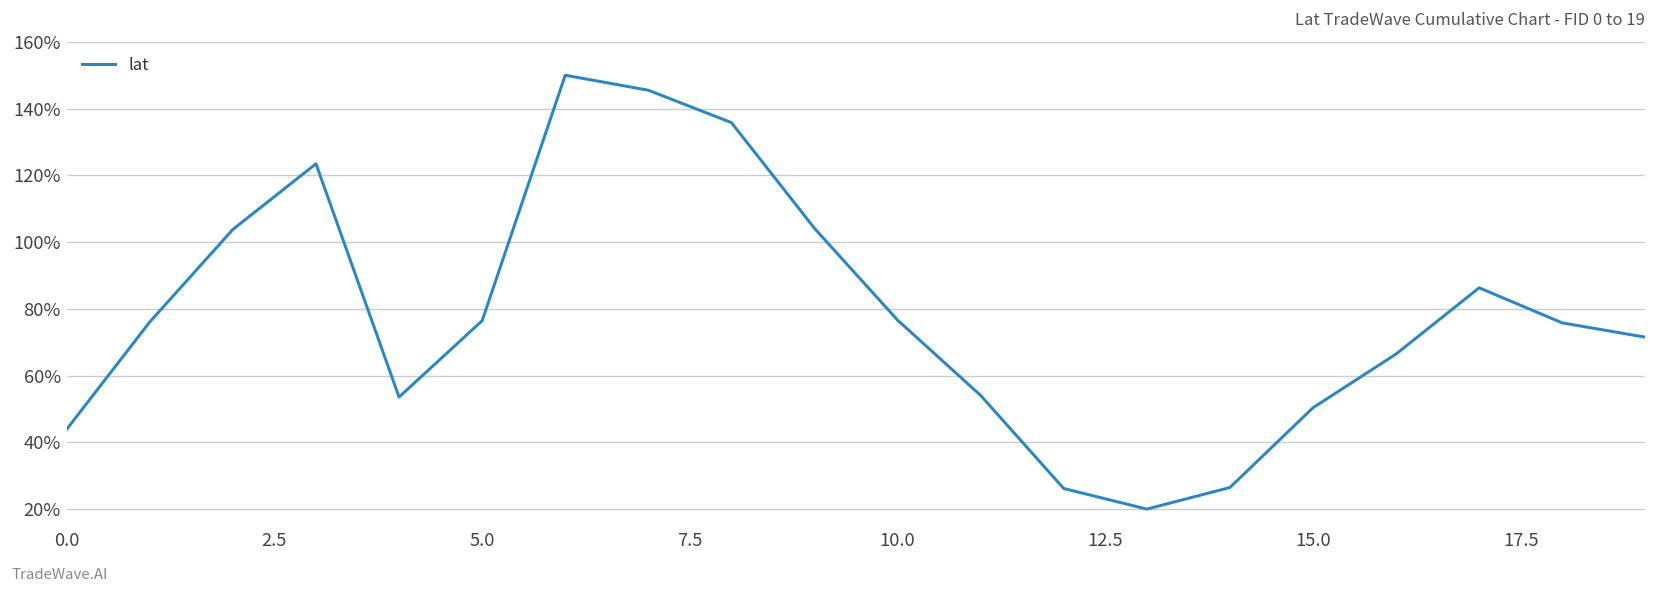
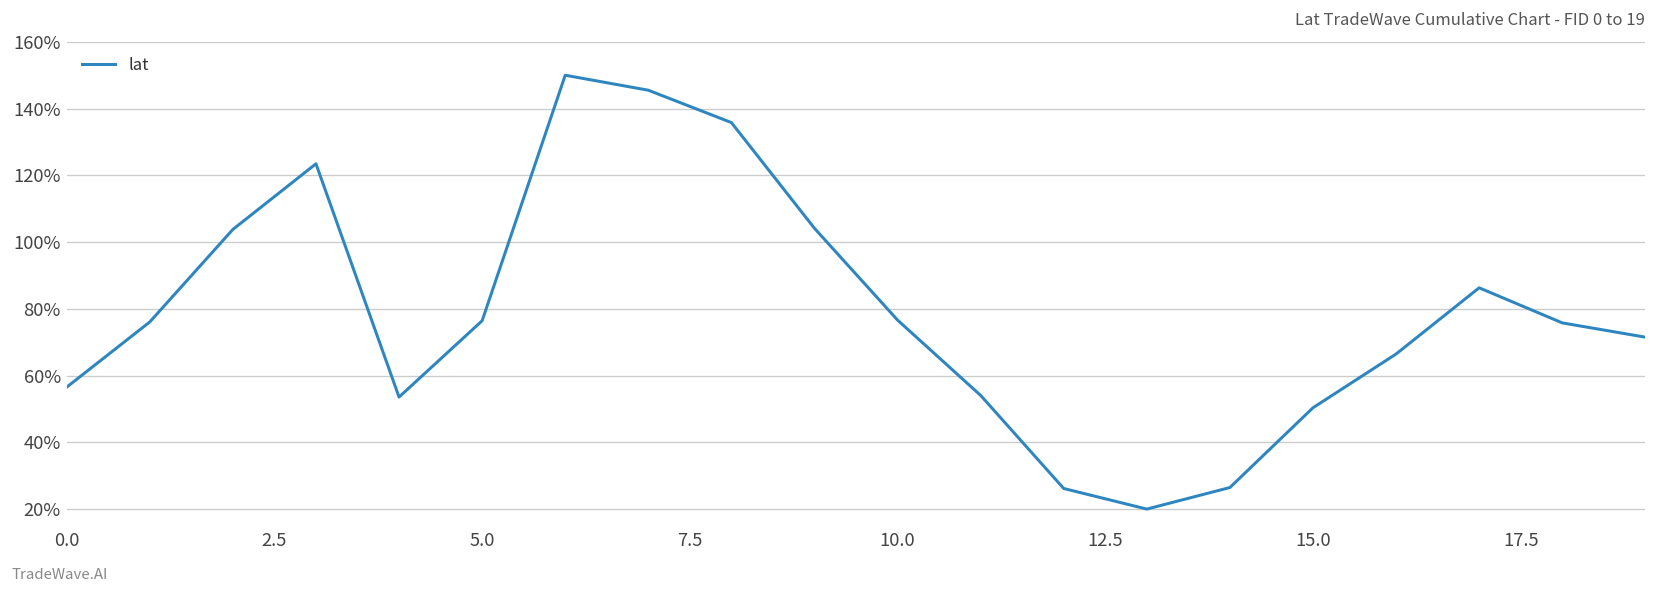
  {
-   "0.0": "44%",
+   "0.0": "57%",
    "5.0": "76%",
    "10.0": "77%",
    "15.0": "50%"
  }
